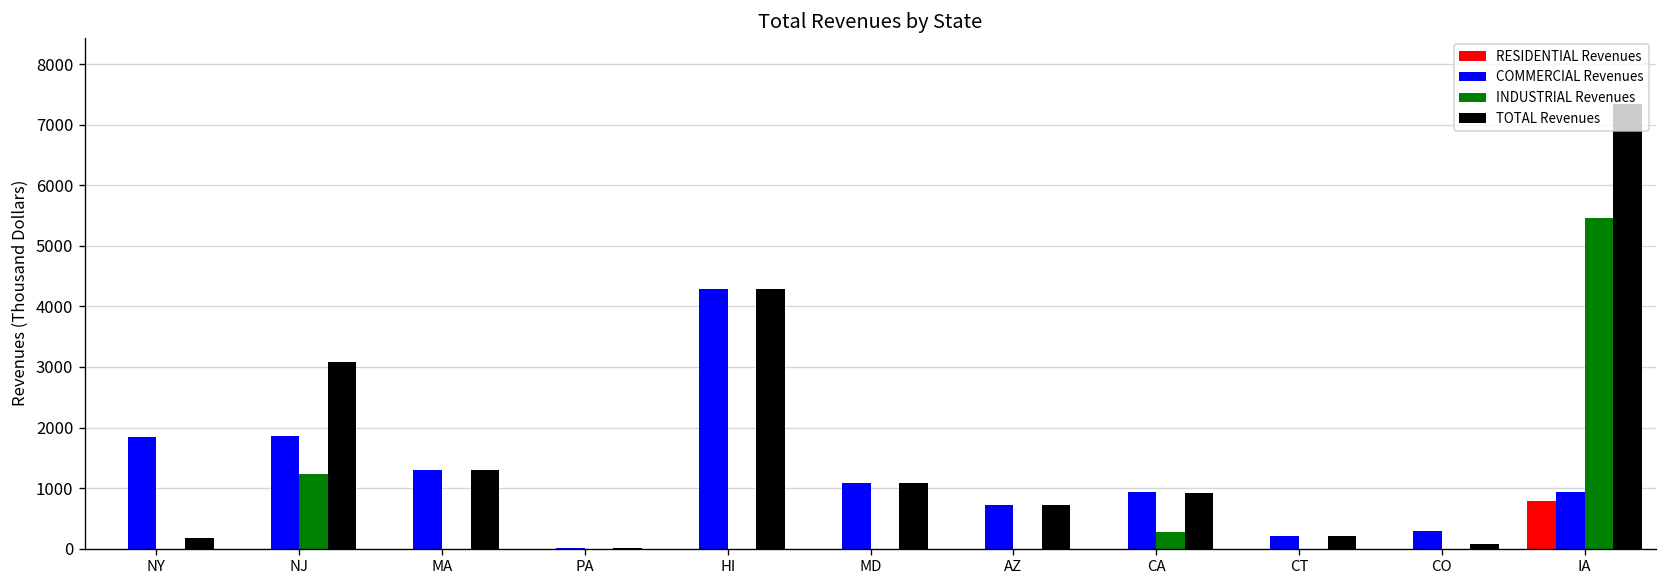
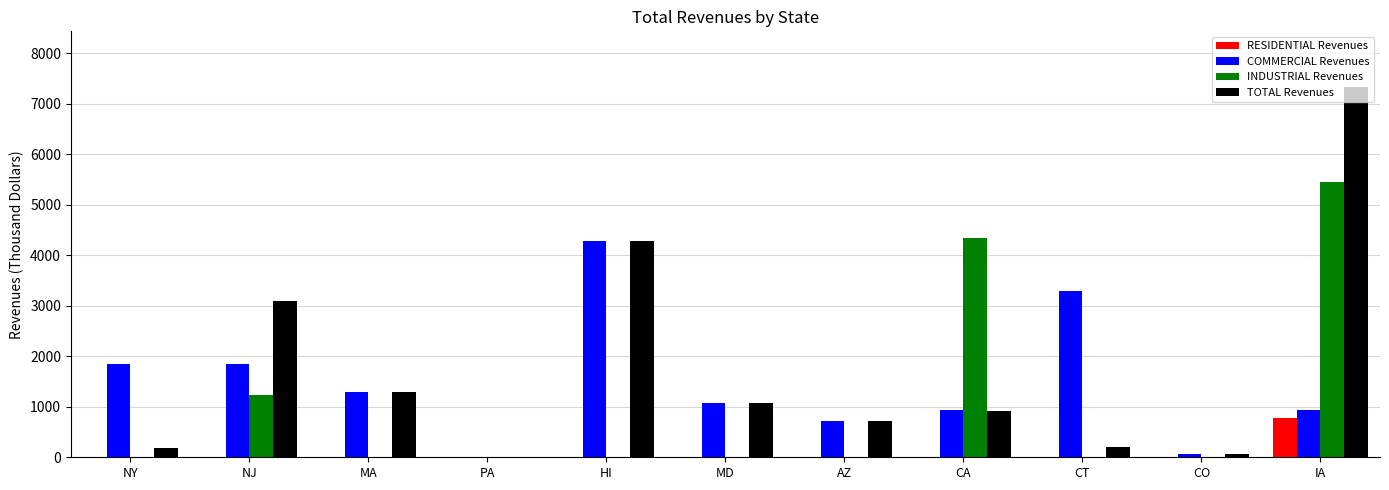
  {
    "RESIDENTIAL Revenues": {
      "NY": 0,
      "NJ": 0,
      "MA": 0,
      "PA": 0,
      "HI": 0,
      "MD": 0,
      "AZ": 0,
      "CA": 0,
      "CT": 0,
      "CO": 0,
      "IA": 800
    },
    "COMMERCIAL Revenues": {
      "NY": 1800,
      "NJ": 1900,
      "MA": 1300,
      "HI": 4300,
      "MD": 1100,
      "AZ": 700,
      "CA": 900,
-     "CT": 200,
-     "CO": 300,
+     "CT": 3300,
+     "CO": 100,
      "IA": 900
    },
    "INDUSTRIAL Revenues": {
      "NY": 0,
      "NJ": 1200,
      "MA": 0,
      "PA": 0,
      "HI": 0,
      "MD": 0,
      "AZ": 0,
-     "CA": 300,
+     "CA": 4300,
      "CT": 0,
      "CO": 0,
      "IA": 5500
    },
    "TOTAL Revenues": {
      "NY": 200,
      "NJ": 3100,
      "MA": 1300,
      "HI": 4300,
      "MD": 1100,
      "AZ": 700,
      "CA": 900,
      "CT": 200,
      "CO": 100
    }
  }
